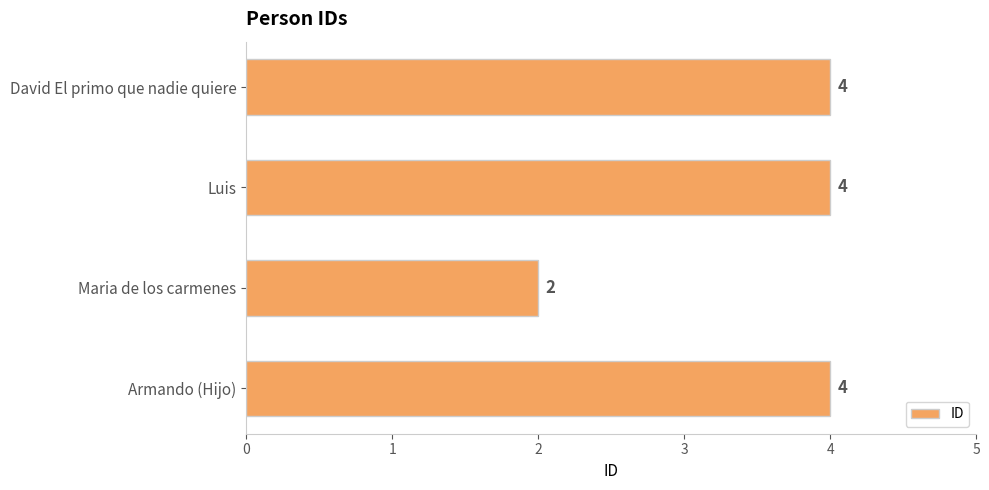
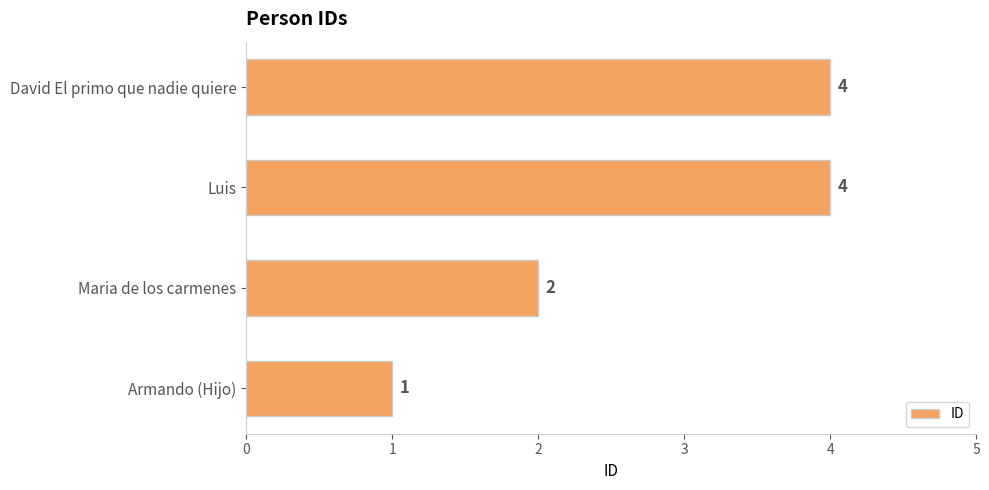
  {
    "David El primo que nadie quiere": 4,
    "Luis": 4,
    "Maria de los carmenes": 2,
-   "Armando (Hijo)": 4
+   "Armando (Hijo)": 1
  }
